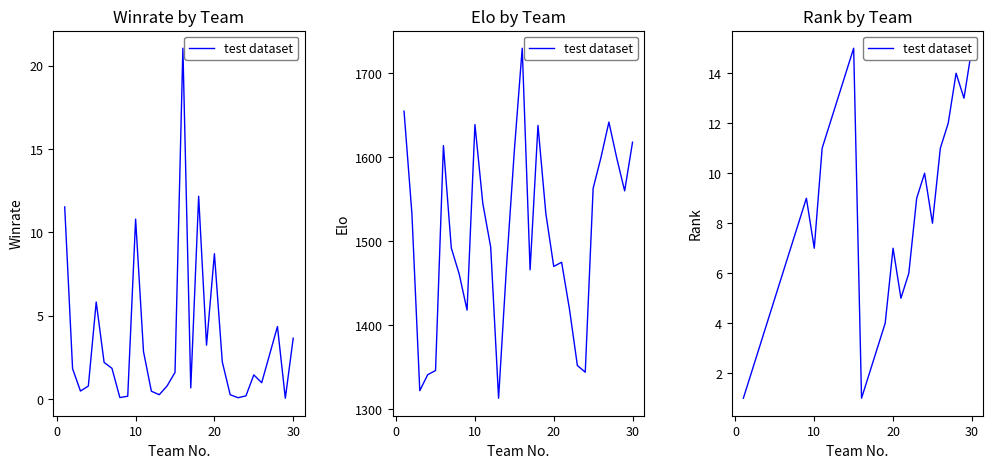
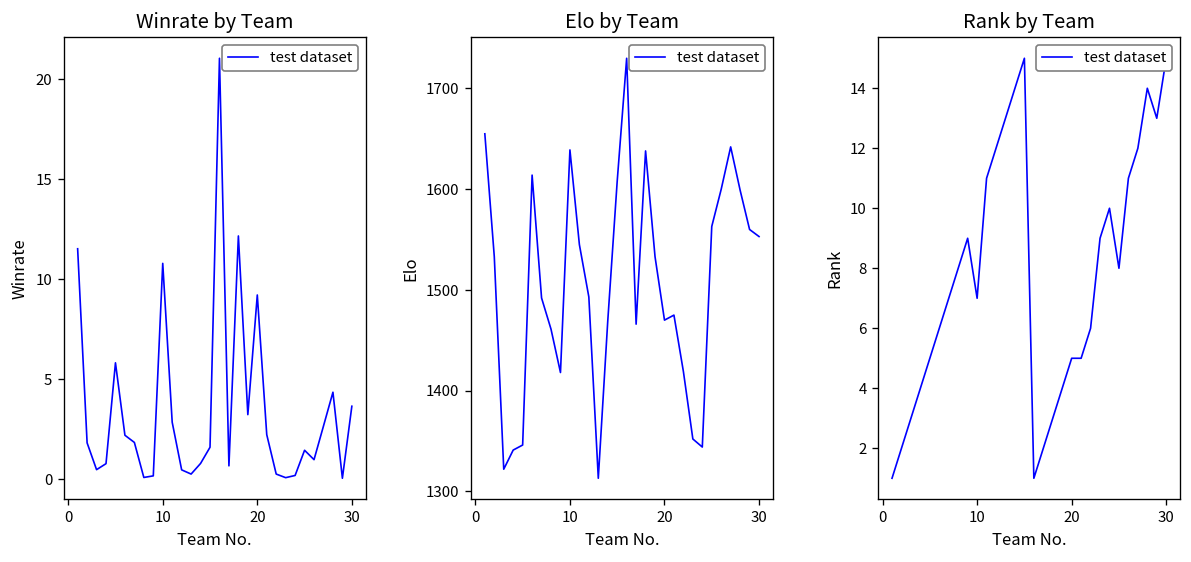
  {
    "Winrate by Team": {
      "10": 10.8,
-     "20": 8.7,
+     "20": 9.2,
      "30": 3.7
    },
    "Elo by Team": {
      "10": 1640,
      "20": 1470,
-     "30": 1620
+     "30": 1550
    },
    "Rank by Team": {
      "10": 7,
-     "20": 7
+     "20": 5
    }
  }
